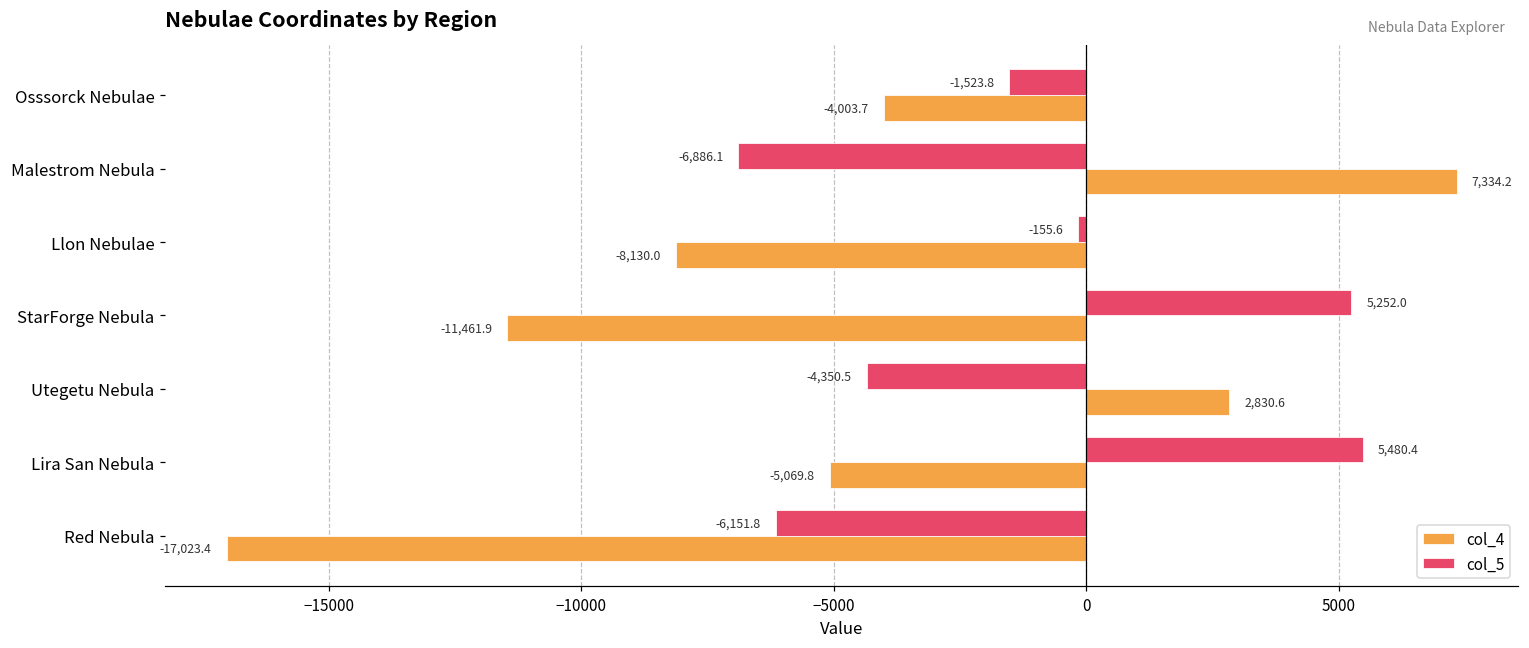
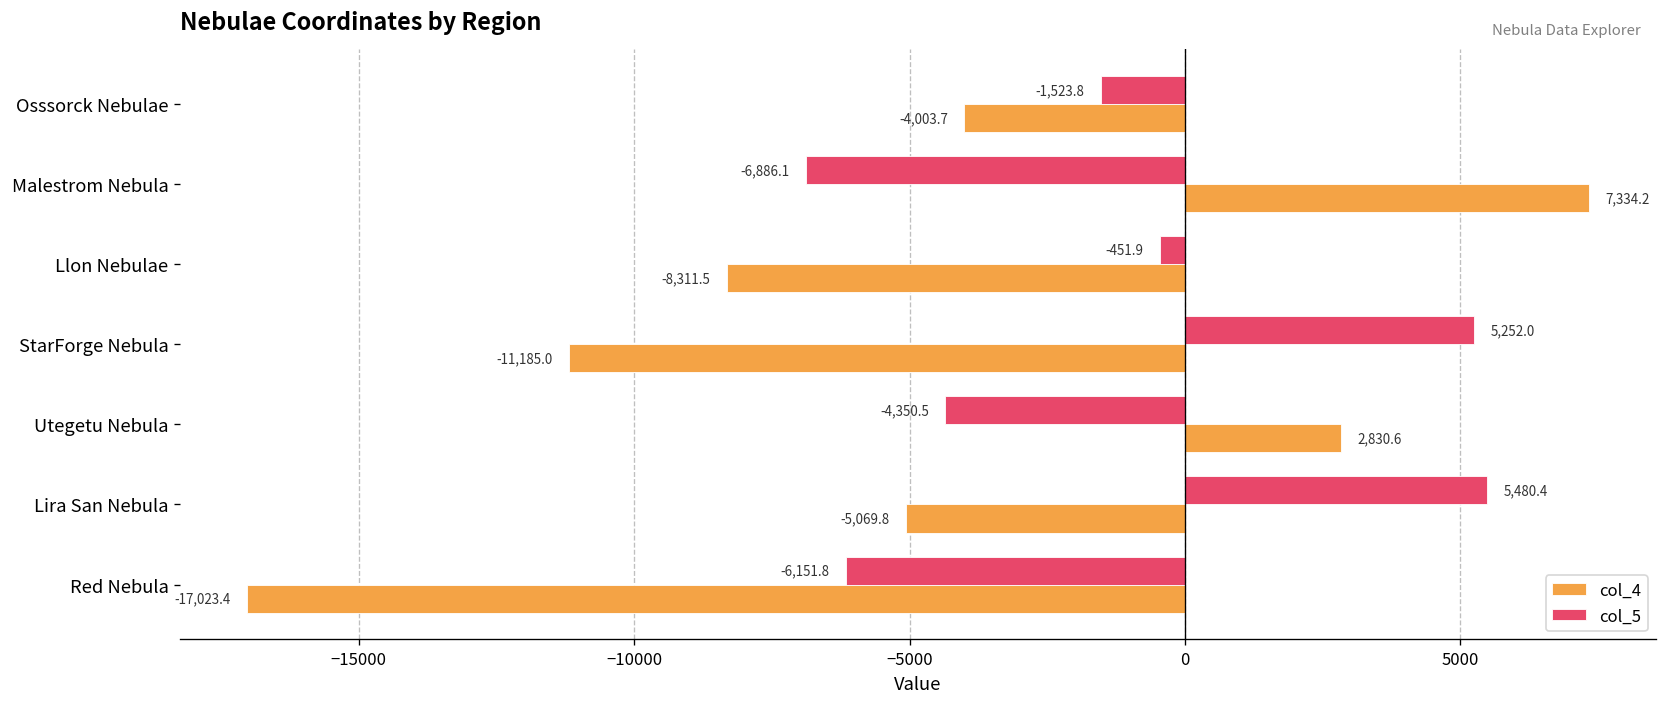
  {
    "col_4": {
      "Osssorck Nebulae": "-4,003.7",
      "Malestrom Nebula": "7,334.2",
-     "Llon Nebulae": "-8,130.0",
-     "StarForge Nebula": "-11,461.9",
+     "Llon Nebulae": "-8,311.5",
+     "StarForge Nebula": "-11,185.0",
      "Utegetu Nebula": "2,830.6",
      "Lira San Nebula": "-5,069.8",
      "Red Nebula": "-17,023.4"
    },
    "col_5": {
      "Osssorck Nebulae": "-1,523.8",
      "Malestrom Nebula": "-6,886.1",
-     "Llon Nebulae": "-155.6",
+     "Llon Nebulae": "-451.9",
      "StarForge Nebula": "5,252.0",
      "Utegetu Nebula": "-4,350.5",
      "Lira San Nebula": "5,480.4",
      "Red Nebula": "-6,151.8"
    }
  }
